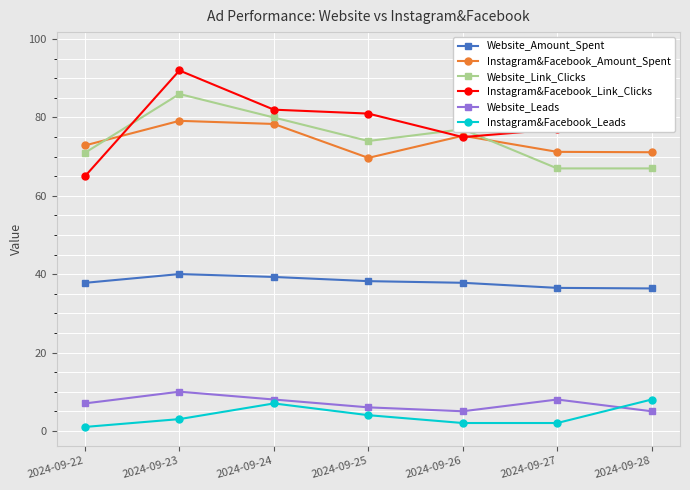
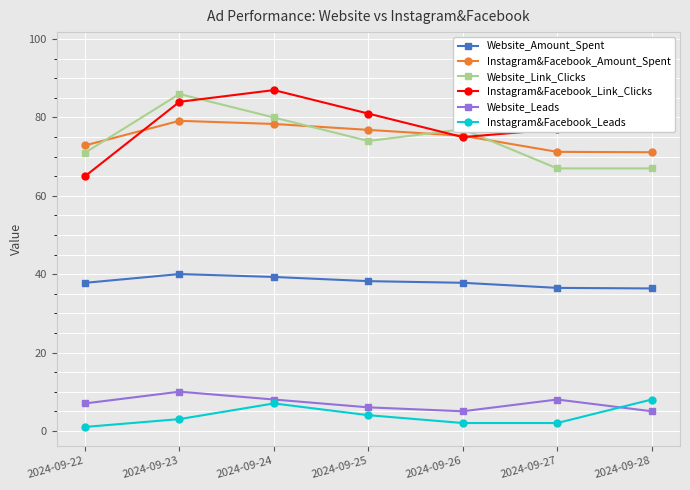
  {
    "Website_Amount_Spent": {
      "2024-09-22": 38,
      "2024-09-23": 40,
      "2024-09-24": 39,
      "2024-09-25": 38,
      "2024-09-26": 38,
      "2024-09-27": 37,
      "2024-09-28": 36
    },
    "Instagram&Facebook_Amount_Spent": {
      "2024-09-22": 73,
      "2024-09-23": 79,
      "2024-09-24": 78,
-     "2024-09-25": 70,
+     "2024-09-25": 77,
      "2024-09-27": 71,
      "2024-09-28": 71
    },
    "Website_Link_Clicks": {
      "2024-09-22": 71,
      "2024-09-23": 86,
      "2024-09-24": 80,
      "2024-09-25": 74,
      "2024-09-27": 67,
      "2024-09-28": 67
    },
    "Instagram&Facebook_Link_Clicks": {
      "2024-09-22": 65,
-     "2024-09-23": 92,
-     "2024-09-24": 82,
+     "2024-09-23": 84,
+     "2024-09-24": 87,
      "2024-09-25": 81
    },
    "Website_Leads": {
      "2024-09-22": 7,
      "2024-09-23": 10,
      "2024-09-24": 8,
      "2024-09-25": 6,
      "2024-09-26": 5,
      "2024-09-27": 8,
      "2024-09-28": 5
    },
    "Instagram&Facebook_Leads": {
      "2024-09-22": 1,
      "2024-09-23": 3,
      "2024-09-24": 7,
      "2024-09-25": 4,
      "2024-09-26": 2,
      "2024-09-27": 2,
      "2024-09-28": 8
    }
  }
